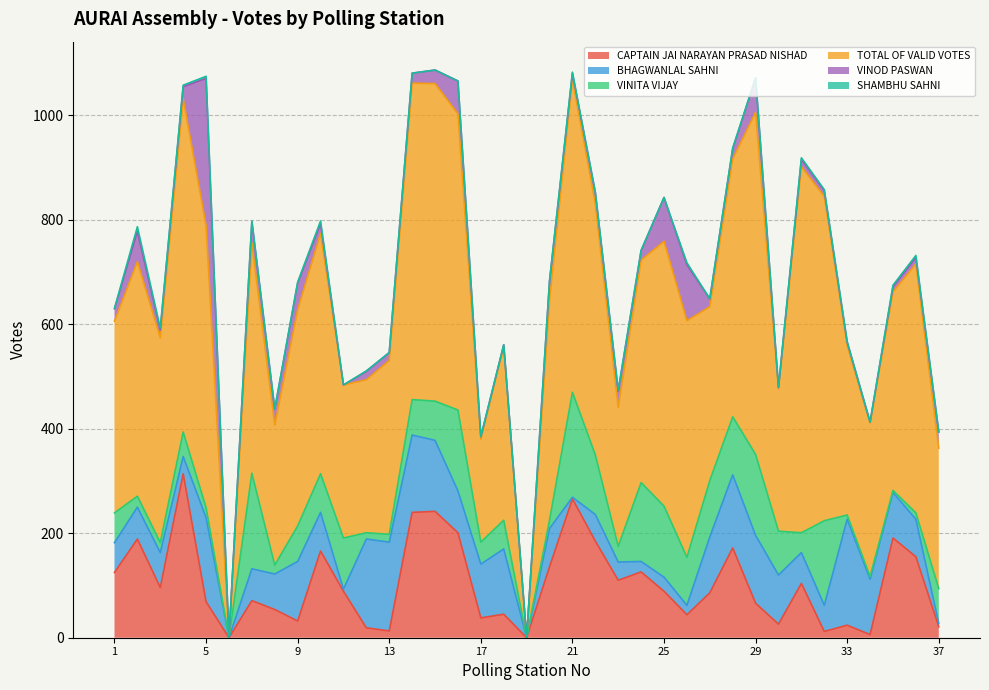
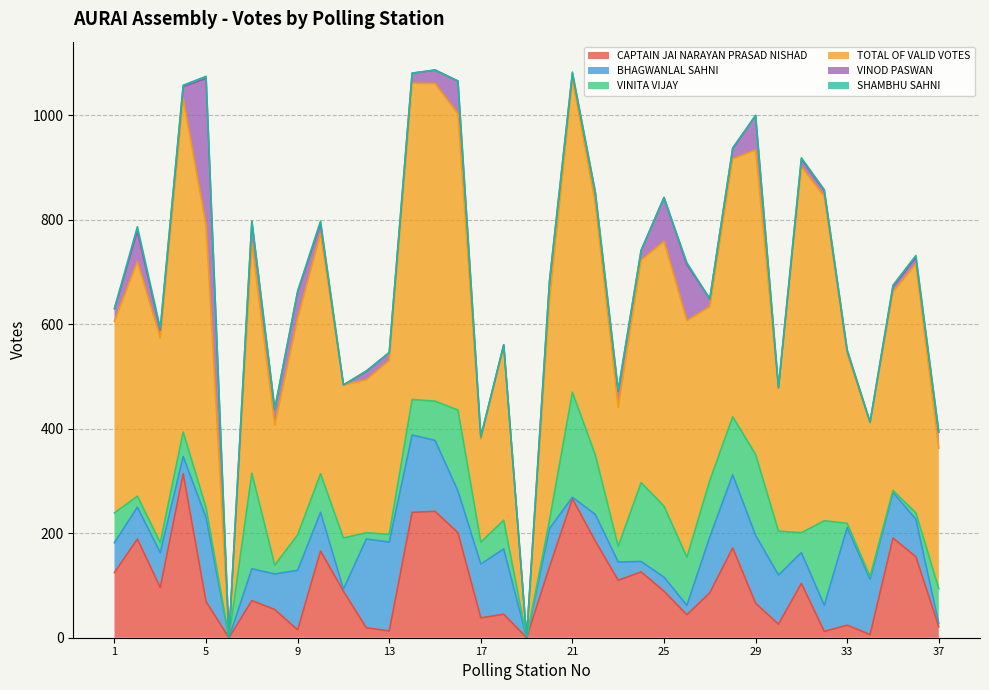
  {
    "CAPTAIN JAI NARAYAN PRASAD NISHAD": {
      "1": 130,
      "5": 70,
-     "9": 30,
+     "9": 20,
      "13": 10,
      "17": 40,
      "25": 90,
      "29": 70,
      "33": 20,
      "37": 20
    },
    "BHAGWANLAL SAHNI": {
      "1": 60,
      "5": 160,
      "9": 110,
      "13": 170,
      "17": 100,
      "25": 30,
      "29": 130,
-     "33": 200,
+     "33": 190,
      "37": 10
    },
    "TOTAL OF VALID VOTES": {
      "1": 370,
      "5": 540,
      "9": 410,
      "13": 330,
      "17": 200,
      "21": 600,
      "25": 510,
-     "29": 660,
+     "29": 580,
      "33": 330,
      "37": 270
    }
  }
